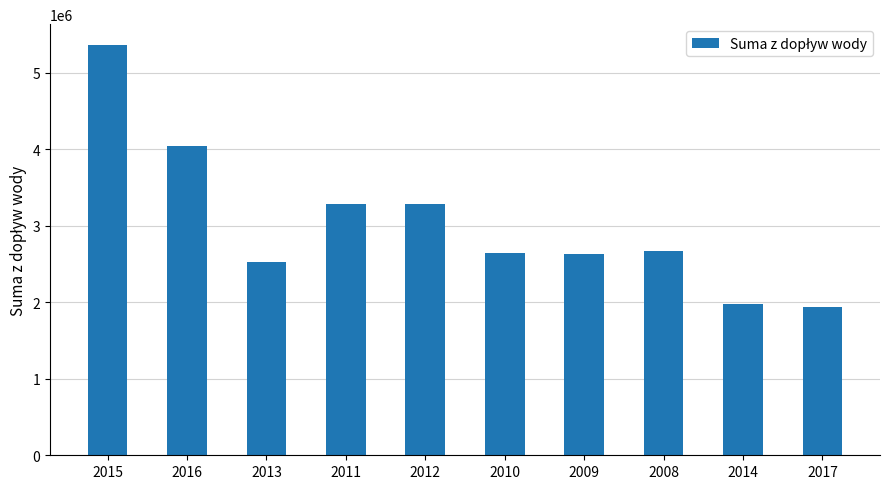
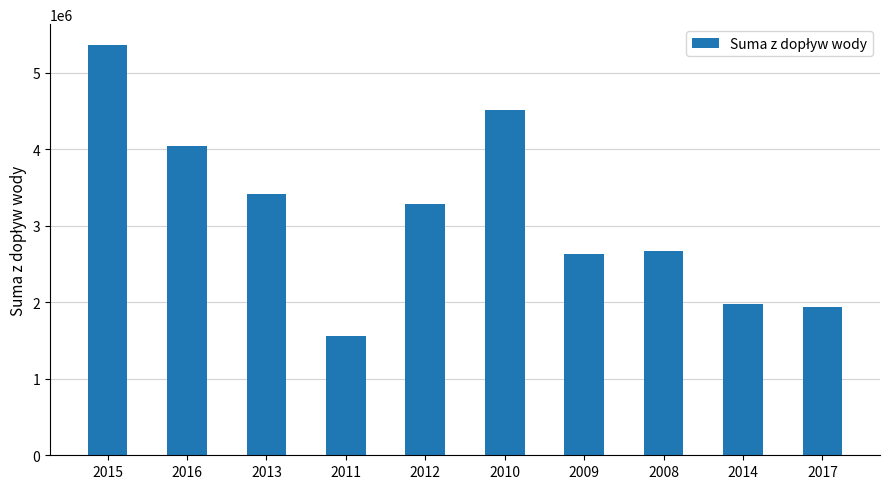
  {
    "2015": 5400000,
    "2016": 4000000,
-   "2013": 2500000,
-   "2011": 3300000,
+   "2013": 3400000,
+   "2011": 1600000,
    "2012": 3300000,
-   "2010": 2600000,
+   "2010": 4500000,
    "2009": 2600000,
    "2008": 2700000,
    "2014": 2000000,
    "2017": 1900000
  }
